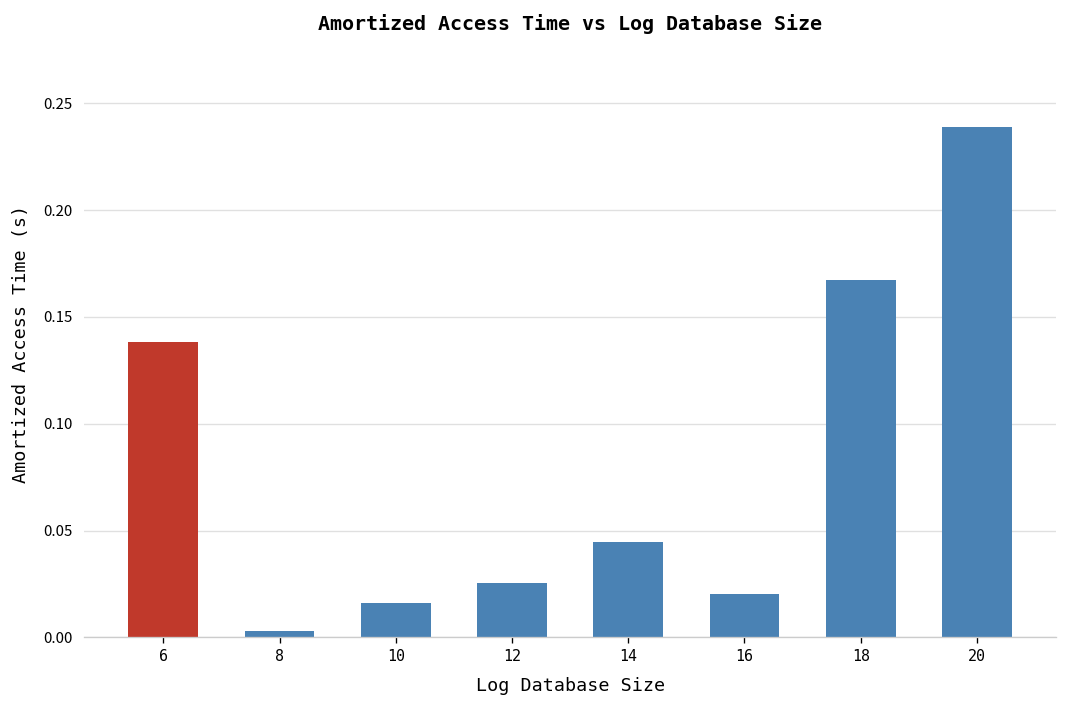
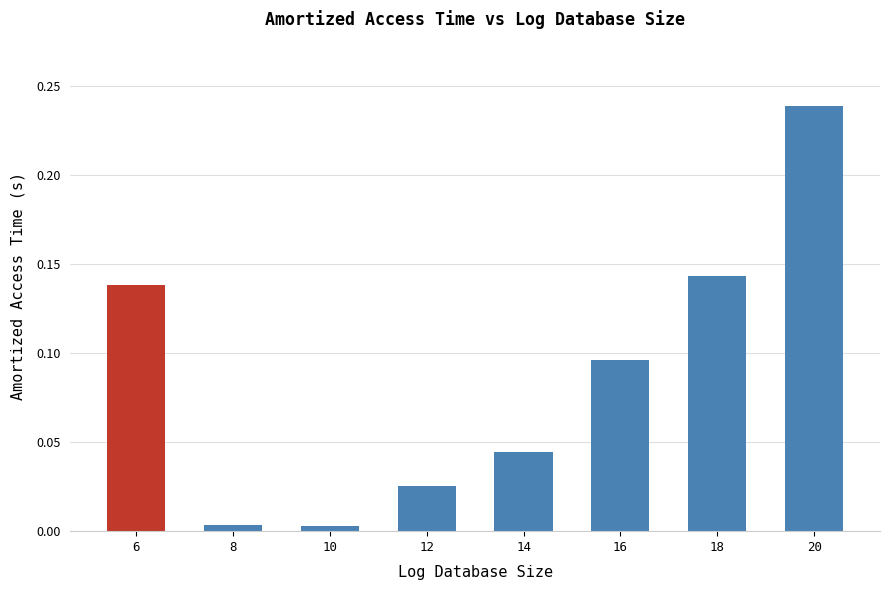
  {
    "6": 0.138,
    "8": 0.003,
-   "10": 0.016,
+   "10": 0.003,
    "12": 0.026,
    "14": 0.044,
-   "16": 0.020,
-   "18": 0.167,
+   "16": 0.096,
+   "18": 0.143,
    "20": 0.239
  }
